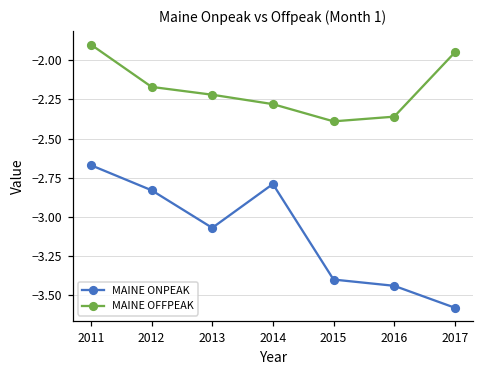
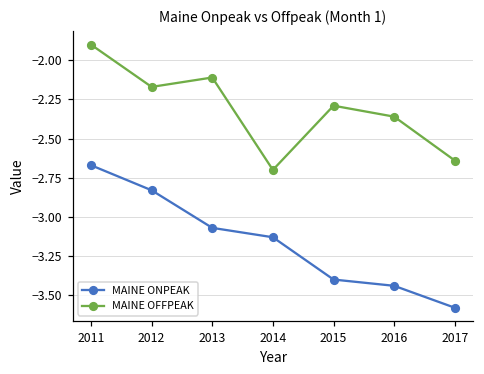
  {
    "MAINE ONPEAK": {
      "2011": -2.67,
      "2012": -2.83,
      "2013": -3.07,
-     "2014": -2.79,
+     "2014": -3.13,
      "2015": -3.40,
      "2016": -3.44,
      "2017": -3.58
    },
    "MAINE OFFPEAK": {
      "2011": -1.90,
      "2012": -2.17,
-     "2013": -2.22,
-     "2014": -2.28,
-     "2015": -2.39,
+     "2013": -2.11,
+     "2014": -2.70,
+     "2015": -2.29,
      "2016": -2.36,
-     "2017": -1.95
+     "2017": -2.64
    }
  }
